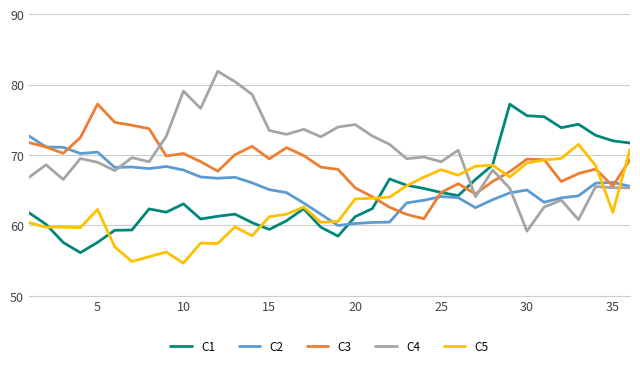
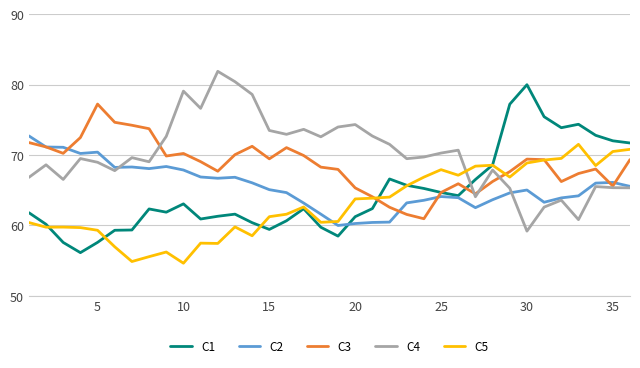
  {
    "C1": {
      "5": 58,
      "10": 63,
      "15": 59,
      "20": 61,
-     "30": 76,
+     "30": 80,
      "35": 72
    },
    "C2": {
      "5": 70,
      "10": 68,
      "15": 65,
      "20": 60,
      "25": 64,
      "30": 65,
      "35": 66
    },
    "C3": {
      "5": 77,
      "10": 70,
      "15": 69,
      "20": 65,
      "30": 69
    },
    "C4": {
      "5": 69,
      "10": 79,
      "15": 74,
      "20": 74,
-     "25": 69,
+     "25": 70,
      "30": 59
    },
    "C5": {
-     "5": 62,
+     "5": 59,
      "10": 55,
      "15": 61,
      "20": 64,
      "25": 68,
      "30": 69,
-     "35": 62
+     "35": 71
    }
  }
